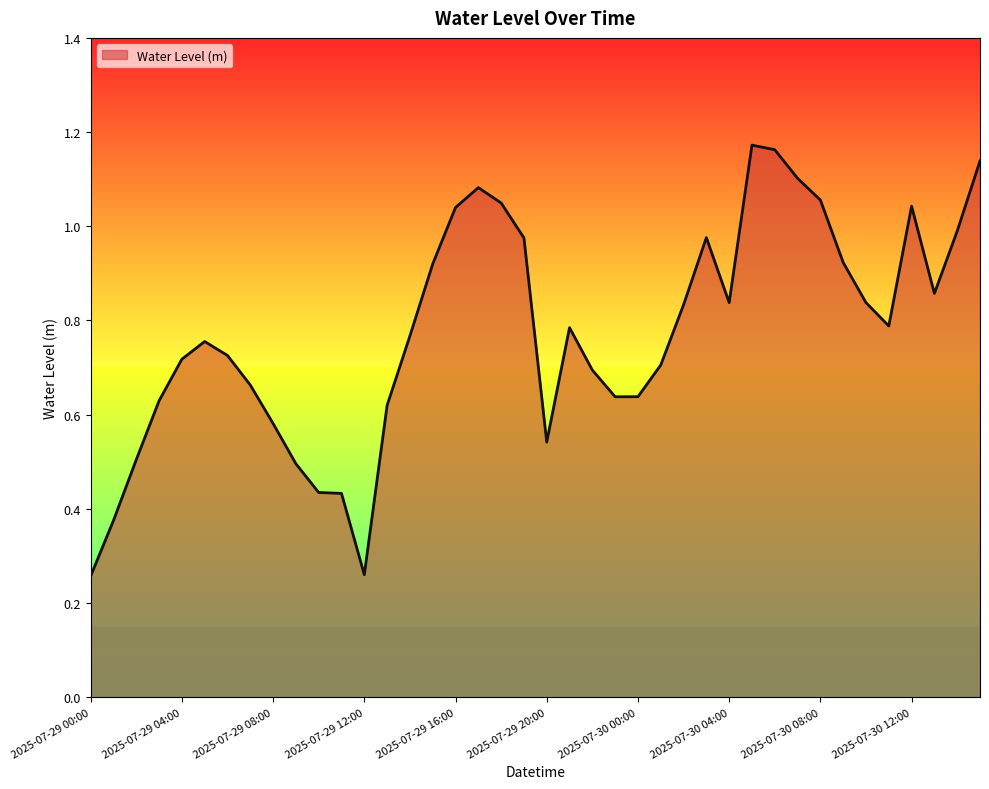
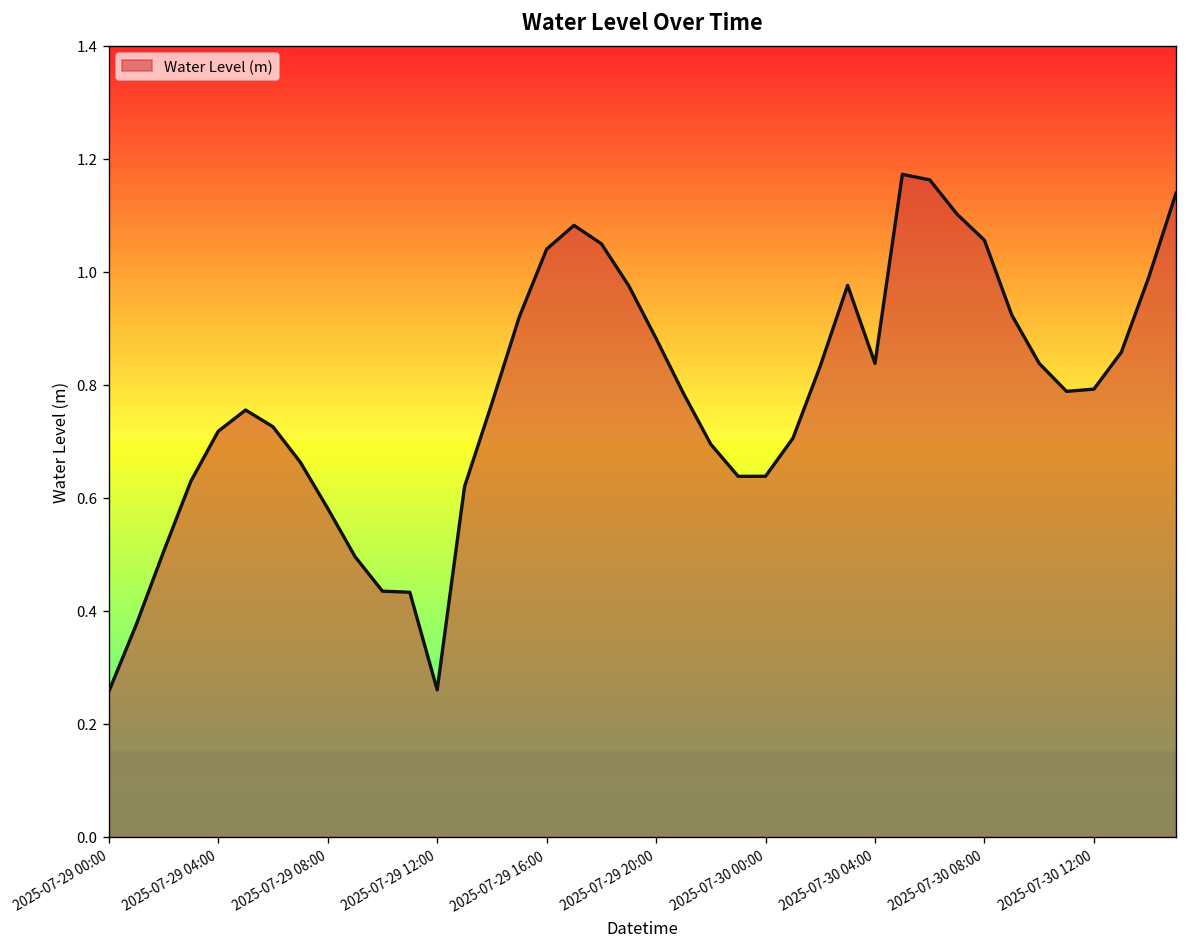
  {
    "2025-07-29 00:00": 0.26,
    "2025-07-29 04:00": 0.72,
    "2025-07-29 08:00": 0.58,
    "2025-07-29 12:00": 0.26,
    "2025-07-29 16:00": 1.04,
-   "2025-07-29 20:00": 0.54,
+   "2025-07-29 20:00": 0.88,
    "2025-07-30 00:00": 0.64,
    "2025-07-30 04:00": 0.84,
    "2025-07-30 08:00": 1.06,
-   "2025-07-30 12:00": 1.04
+   "2025-07-30 12:00": 0.79
  }
